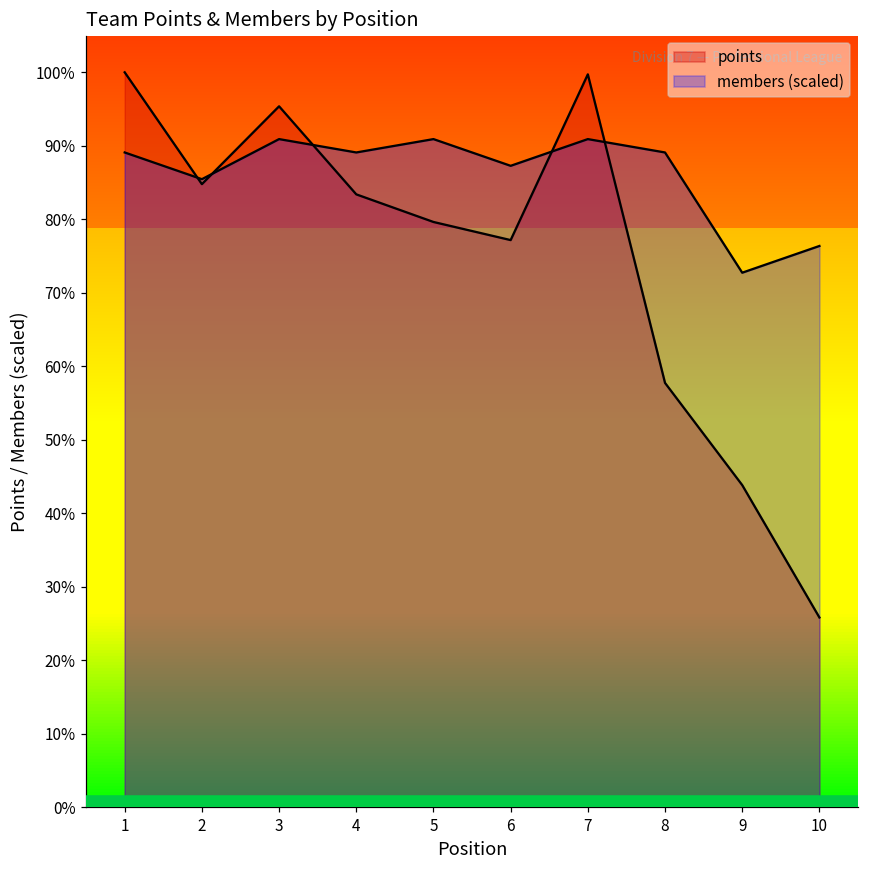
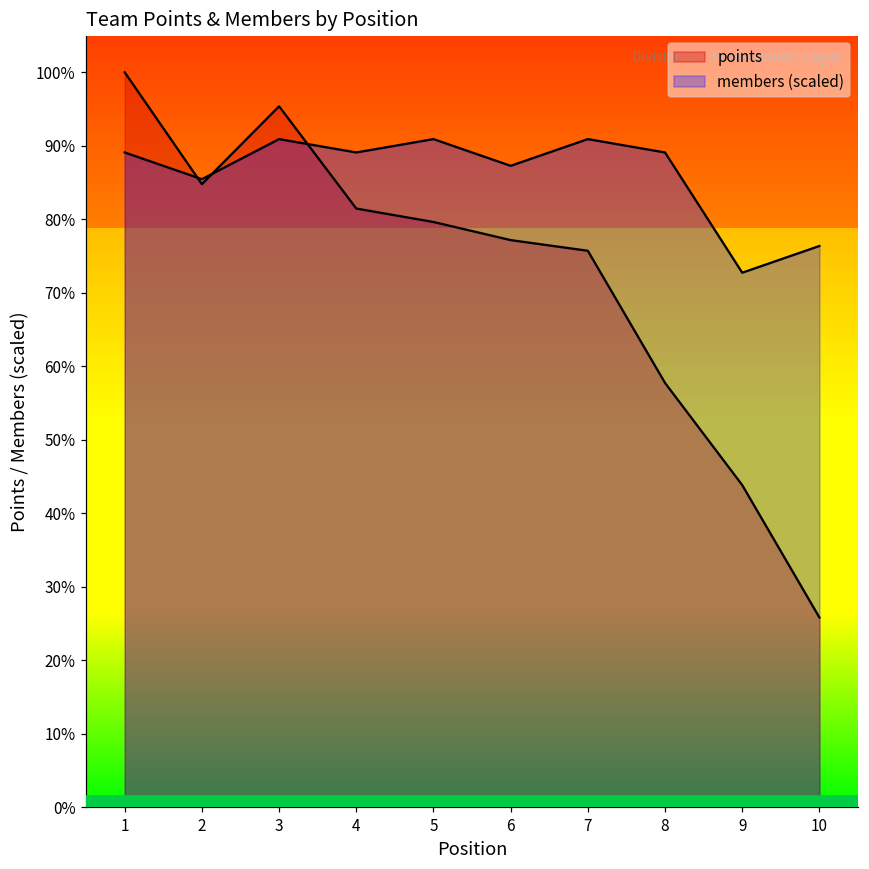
  {
    "points": {
      "1": "100%",
      "2": "85%",
      "3": "95%",
-     "4": "83%",
+     "4": "81%",
      "5": "80%",
      "6": "77%",
-     "7": "100%",
+     "7": "76%",
      "8": "58%",
      "9": "44%",
      "10": "26%"
    },
    "members (scaled)": {
      "1": "89%",
      "2": "85%",
      "3": "91%",
      "4": "89%",
      "5": "91%",
      "6": "87%",
      "7": "91%",
      "8": "89%",
      "9": "73%",
      "10": "76%"
    }
  }
